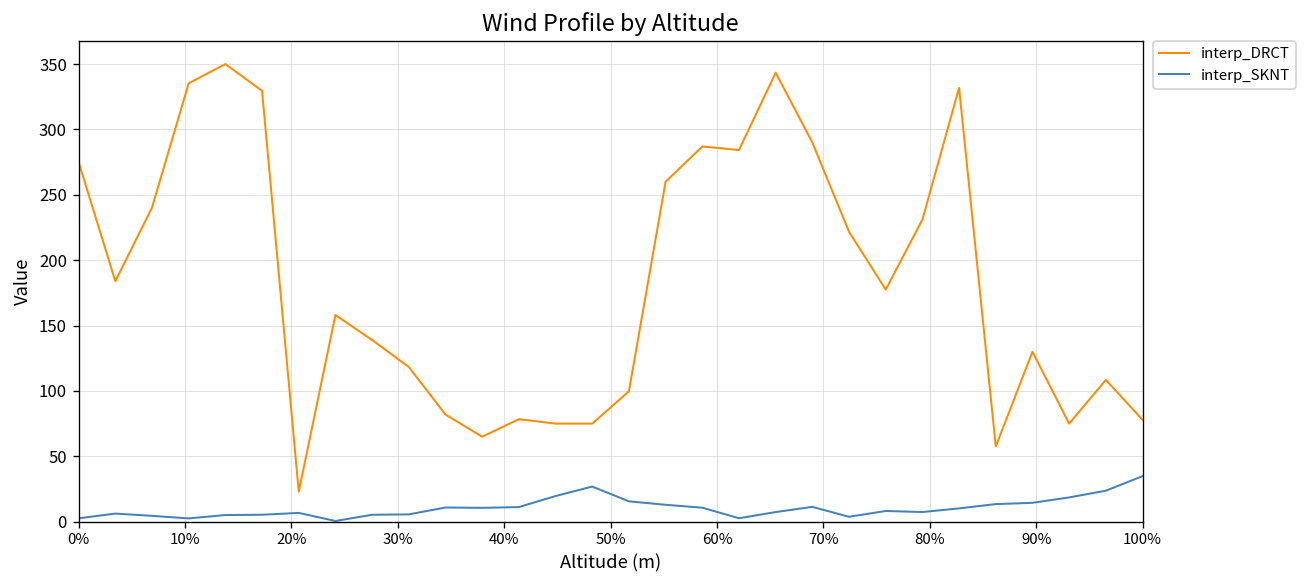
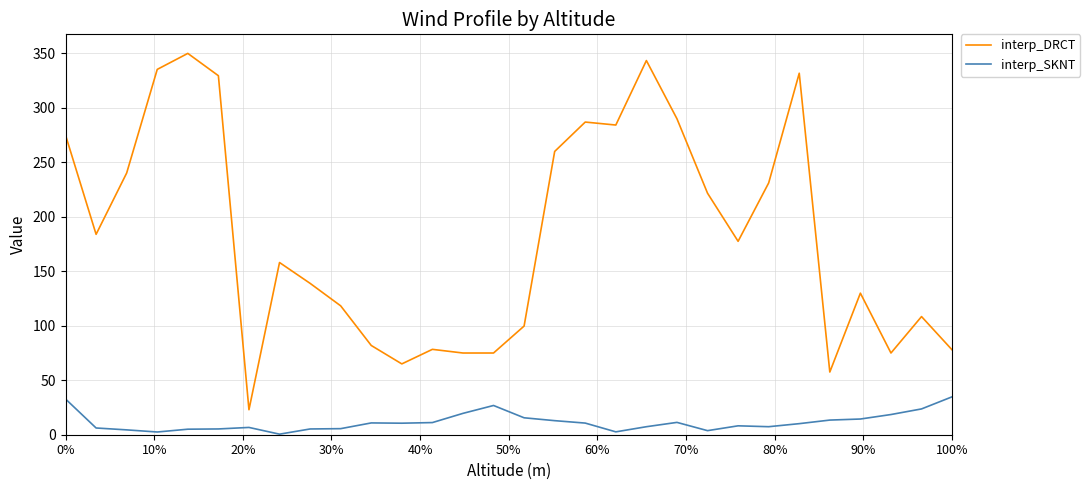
  {
    "interp_DRCT": {
      "0%": 275,
      "100%": 78
    },
    "interp_SKNT": {
-     "0%": 3,
+     "0%": 33,
      "100%": 35
    }
  }
